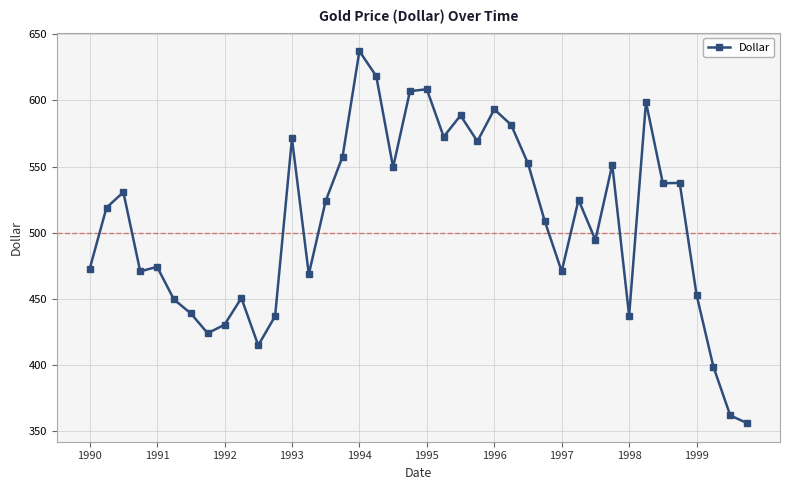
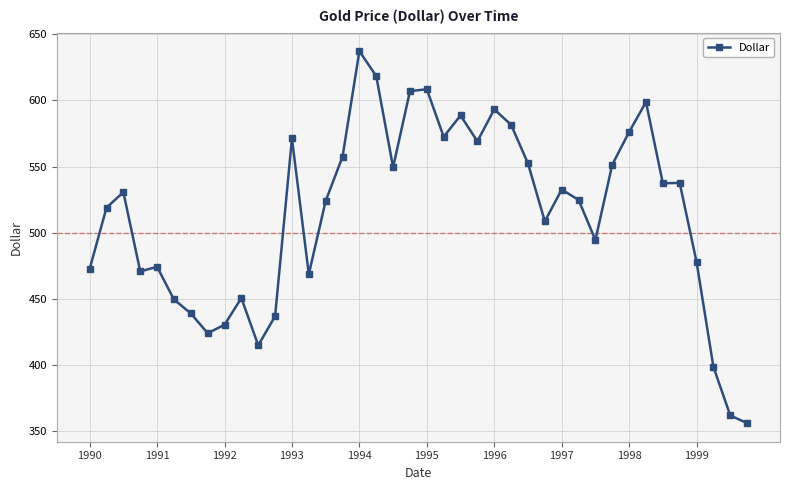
  {
    "1990": 473,
    "1991": 474,
    "1992": 430,
    "1993": 571,
    "1994": 637,
    "1995": 608,
    "1996": 593,
-   "1997": 471,
-   "1998": 437,
-   "1999": 453
+   "1997": 533,
+   "1998": 576,
+   "1999": 478
  }
